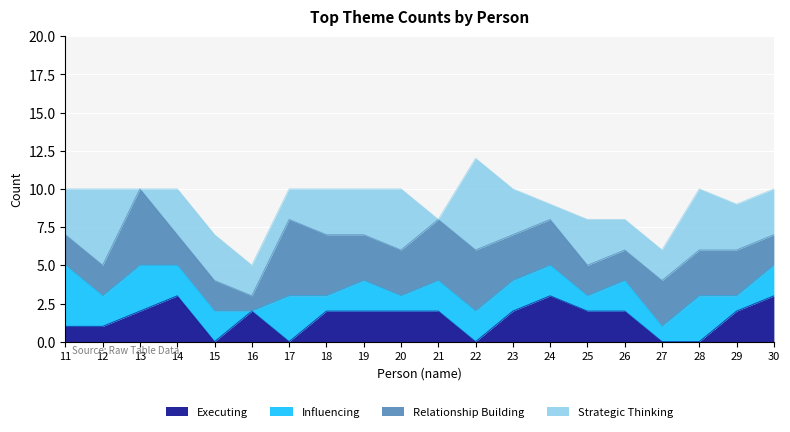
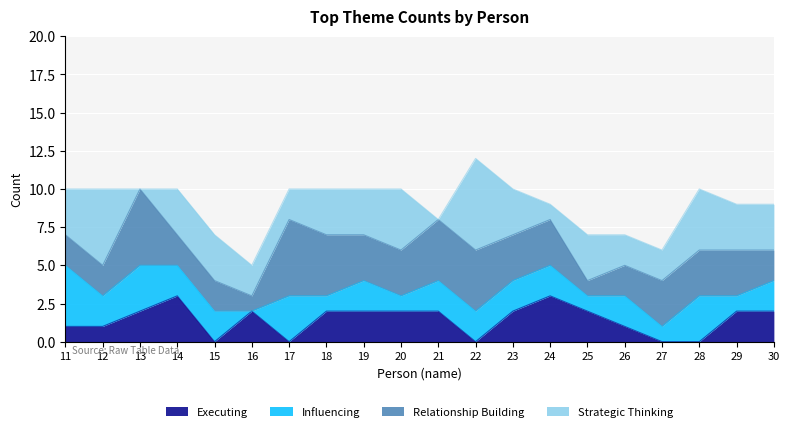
  {
    "Executing": {
      "11": 1,
      "12": 1,
      "13": 2,
      "14": 3,
      "15": 0,
      "17": 0,
      "18": 2,
      "19": 2,
      "20": 2,
      "21": 2,
      "22": 0,
      "23": 2,
      "24": 3,
      "25": 2,
-     "26": 2,
+     "26": 1,
      "27": 0,
      "28": 0,
      "29": 2,
-     "30": 3
+     "30": 2
    },
    "Influencing": {
      "11": 5,
      "12": 3,
      "13": 5,
      "14": 5,
      "15": 2,
      "17": 3,
      "18": 3,
      "19": 4,
      "20": 3,
      "21": 4,
      "22": 2,
      "23": 4,
      "24": 5,
      "25": 3,
      "27": 1,
      "28": 3,
      "29": 3
    },
    "Relationship Building": {
      "11": 2,
      "12": 2,
      "14": 2,
      "15": 2,
      "16": 1,
      "17": 5,
      "18": 4,
      "19": 3,
      "20": 3,
      "22": 4,
      "23": 3,
      "24": 3,
-     "25": 2,
+     "25": 1,
      "26": 2,
      "27": 3,
      "28": 3,
      "29": 3,
      "30": 2
    },
    "Strategic Thinking": {
      "11": 3,
      "12": 5,
      "14": 3,
      "15": 3,
      "16": 2,
      "17": 2,
      "18": 3,
      "19": 3,
      "20": 4,
      "22": 6,
      "23": 3,
      "24": 1,
      "25": 3,
      "26": 2,
      "27": 2,
      "28": 4,
      "29": 3,
      "30": 3
    }
  }
